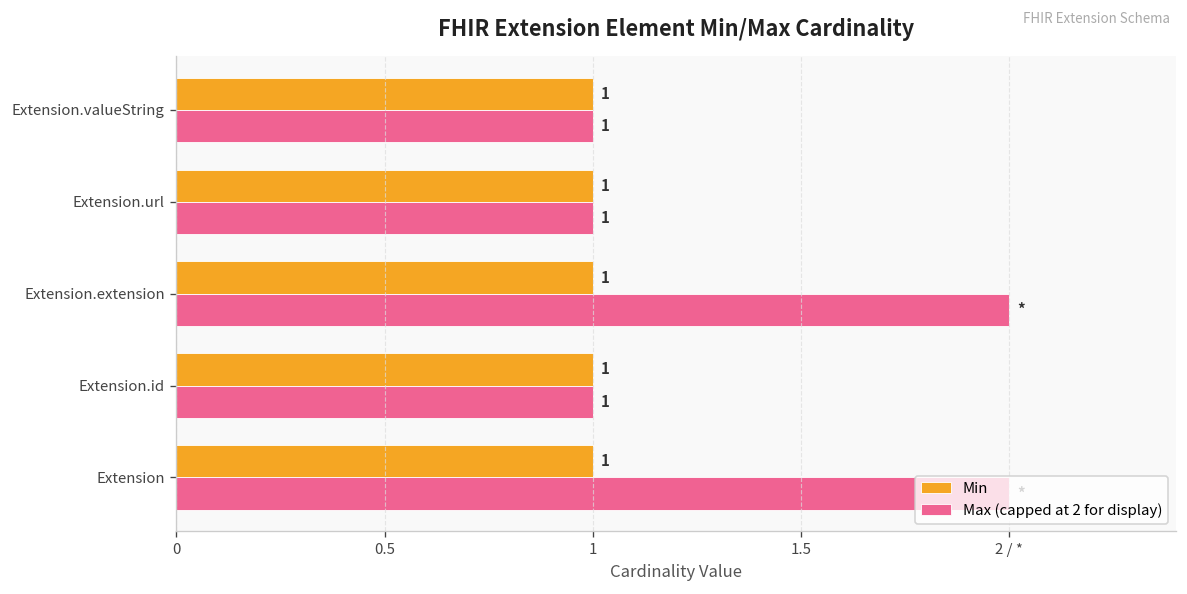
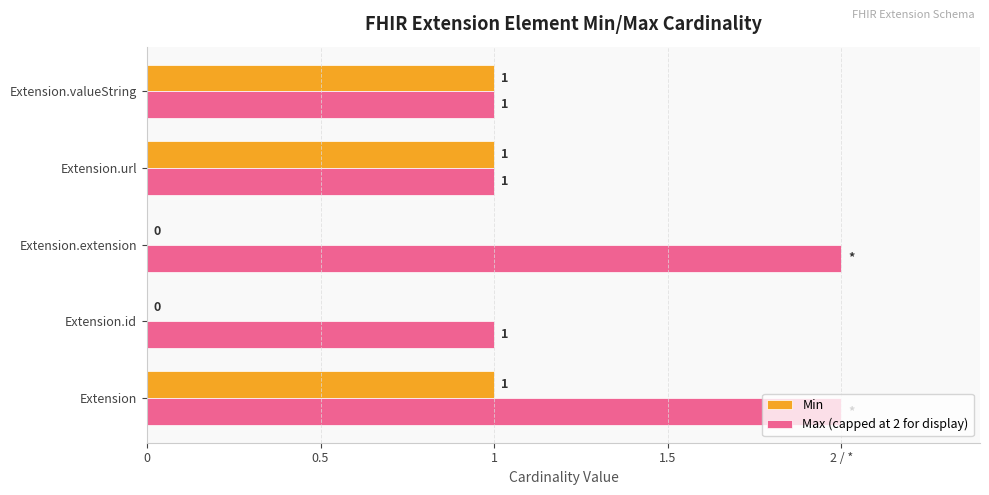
  {
    "Min": {
      "Extension.valueString": 1,
      "Extension.url": 1,
-     "Extension.extension": 1,
-     "Extension.id": 1,
+     "Extension.extension": 0,
+     "Extension.id": 0,
      "Extension": 1
    },
    "Max (capped at 2 for display)": {
      "Extension.valueString": 1,
      "Extension.url": 1,
      "Extension.id": 1
    }
  }
